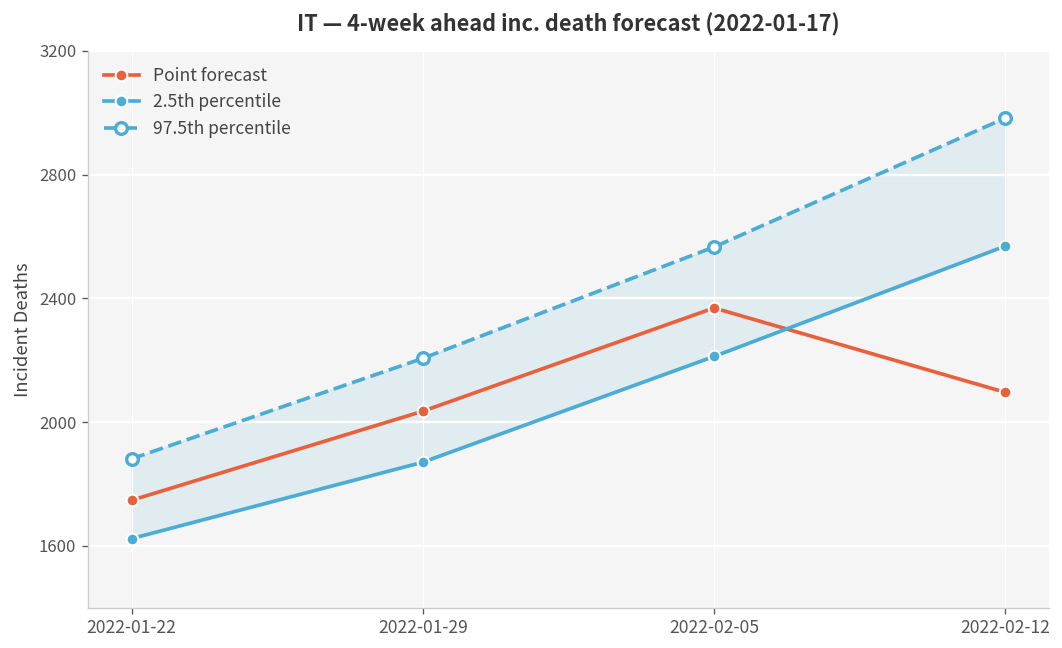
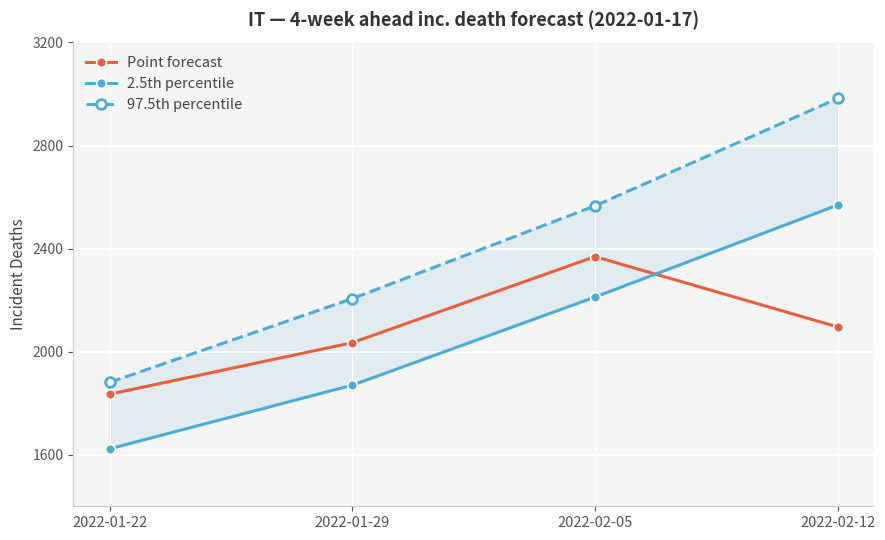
  {
    "Point forecast": {
-     "2022-01-22": 1750,
+     "2022-01-22": 1840,
      "2022-01-29": 2040,
      "2022-02-05": 2370,
      "2022-02-12": 2100
    }
  }
